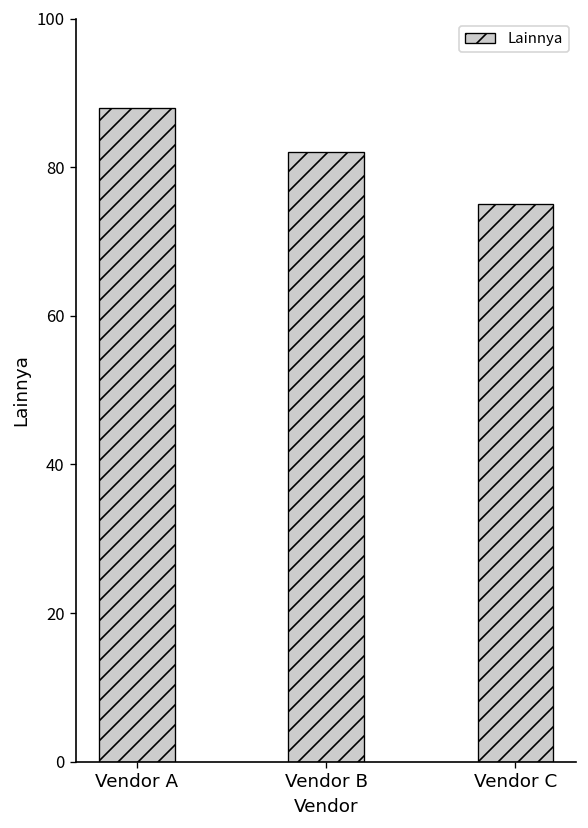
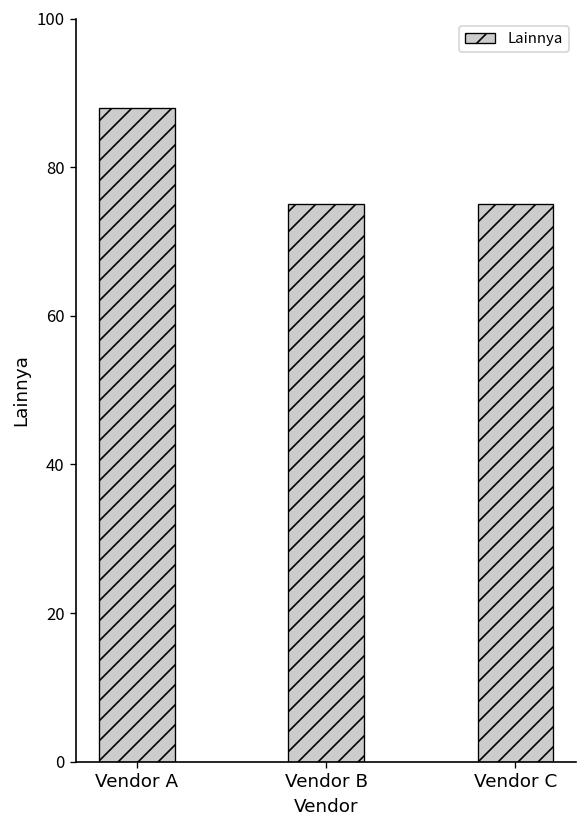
  {
    "Vendor A": 88,
-   "Vendor B": 82,
+   "Vendor B": 75,
    "Vendor C": 75
  }
